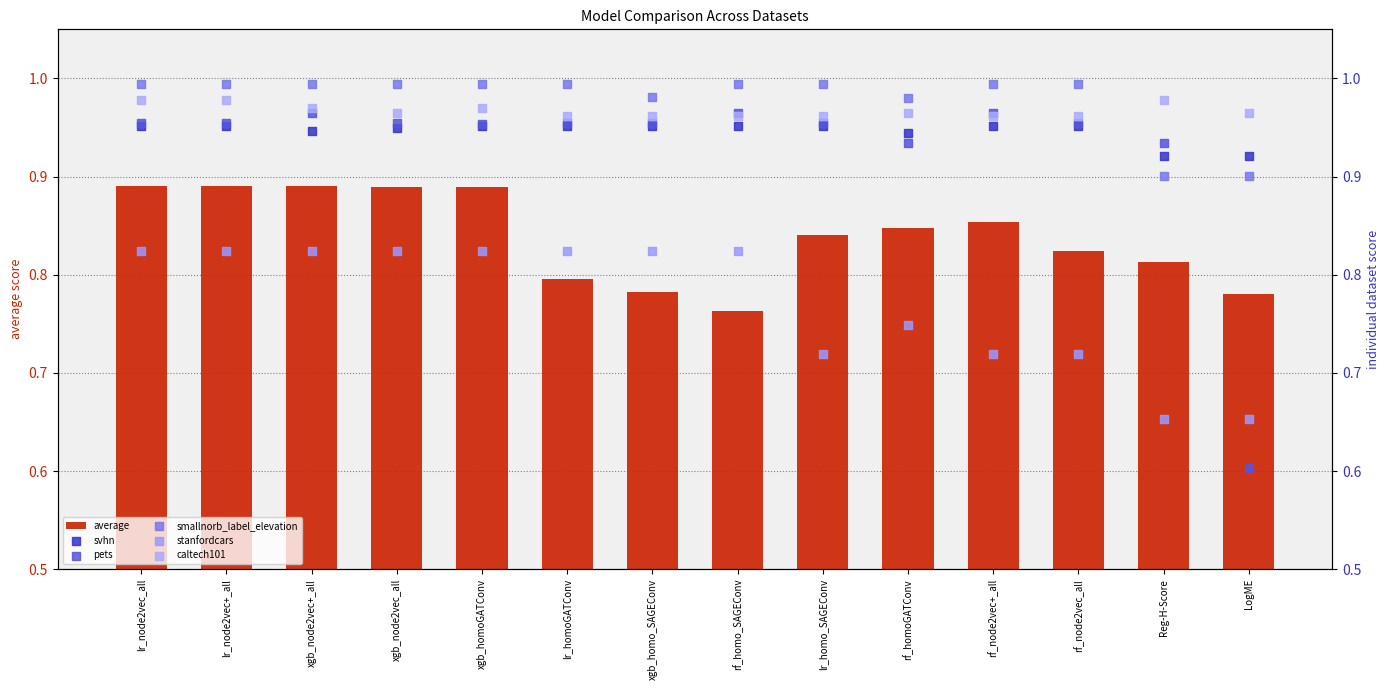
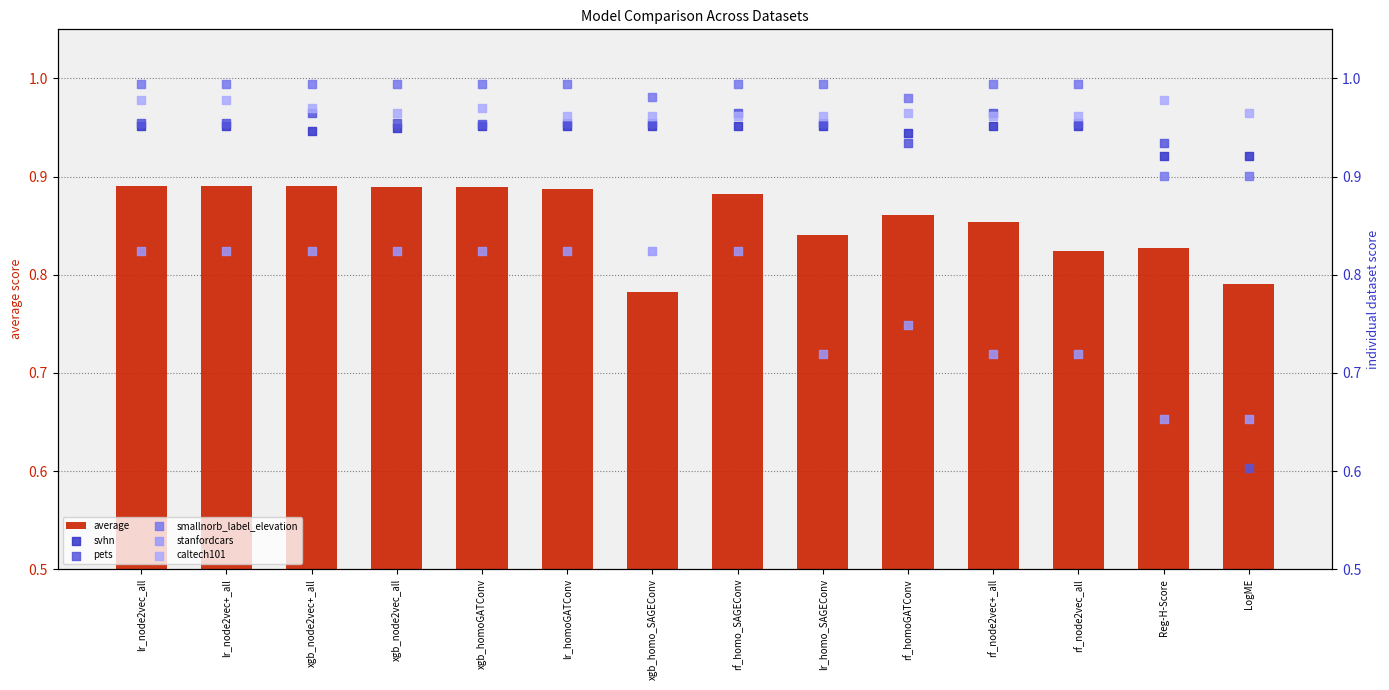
  {
    "average": {
      "lr_node2vec_all": 0.89,
      "lr_node2vec+_all": 0.89,
      "xgb_node2vec+_all": 0.89,
      "xgb_node2vec_all": 0.89,
      "xgb_homoGATConv": 0.89,
-     "lr_homoGATConv": 0.80,
+     "lr_homoGATConv": 0.89,
      "xgb_homo_SAGEConv": 0.78,
-     "rf_homo_SAGEConv": 0.76,
+     "rf_homo_SAGEConv": 0.88,
      "lr_homo_SAGEConv": 0.84,
-     "rf_homoGATConv": 0.85,
+     "rf_homoGATConv": 0.86,
      "rf_node2vec+_all": 0.85,
      "rf_node2vec_all": 0.82,
-     "Reg-H-Score": 0.81,
-     "LogME": 0.78
+     "Reg-H-Score": 0.83,
+     "LogME": 0.79
    }
  }
